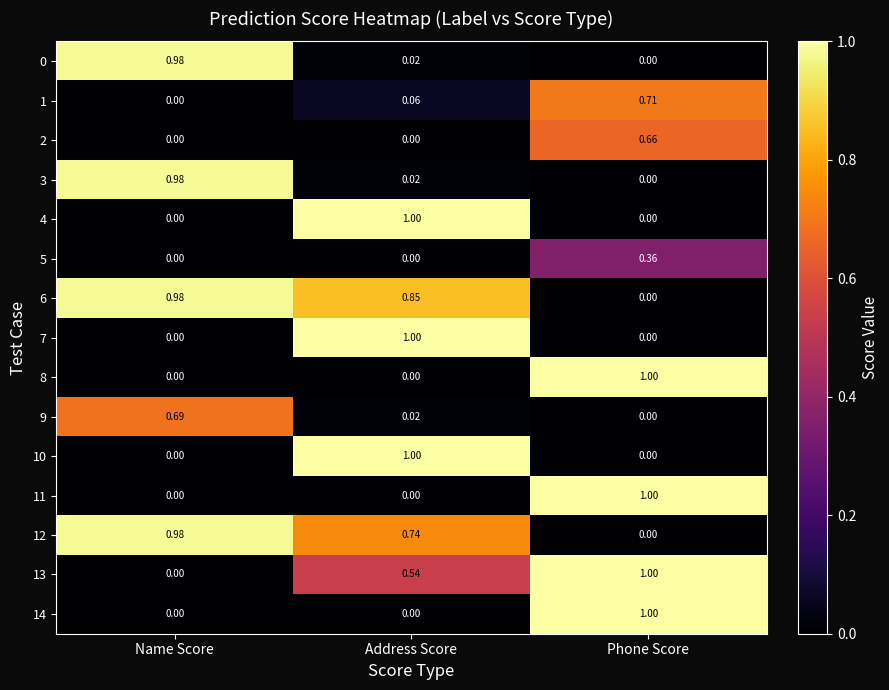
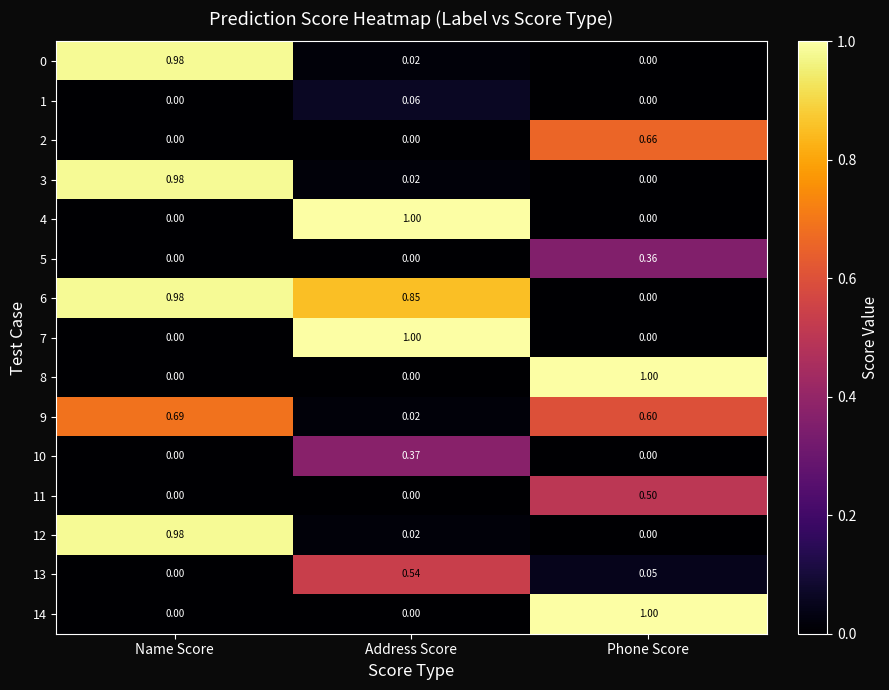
  {
    "0": {
      "Name Score": 0.98,
      "Address Score": 0.02,
      "Phone Score": 0.00
    },
    "1": {
      "Name Score": 0.00,
      "Address Score": 0.06,
-     "Phone Score": 0.71
+     "Phone Score": 0.00
    },
    "2": {
      "Name Score": 0.00,
      "Address Score": 0.00,
      "Phone Score": 0.66
    },
    "3": {
      "Name Score": 0.98,
      "Address Score": 0.02,
      "Phone Score": 0.00
    },
    "4": {
      "Name Score": 0.00,
      "Address Score": 1.00,
      "Phone Score": 0.00
    },
    "5": {
      "Name Score": 0.00,
      "Address Score": 0.00,
      "Phone Score": 0.36
    },
    "6": {
      "Name Score": 0.98,
      "Address Score": 0.85,
      "Phone Score": 0.00
    },
    "7": {
      "Name Score": 0.00,
      "Address Score": 1.00,
      "Phone Score": 0.00
    },
    "8": {
      "Name Score": 0.00,
      "Address Score": 0.00,
      "Phone Score": 1.00
    },
    "9": {
      "Name Score": 0.69,
      "Address Score": 0.02,
-     "Phone Score": 0.00
+     "Phone Score": 0.60
    },
    "10": {
      "Name Score": 0.00,
-     "Address Score": 1.00,
+     "Address Score": 0.37,
      "Phone Score": 0.00
    },
    "11": {
      "Name Score": 0.00,
      "Address Score": 0.00,
-     "Phone Score": 1.00
+     "Phone Score": 0.50
    },
    "12": {
      "Name Score": 0.98,
-     "Address Score": 0.74,
+     "Address Score": 0.02,
      "Phone Score": 0.00
    },
    "13": {
      "Name Score": 0.00,
      "Address Score": 0.54,
-     "Phone Score": 1.00
+     "Phone Score": 0.05
    },
    "14": {
      "Name Score": 0.00,
      "Address Score": 0.00,
      "Phone Score": 1.00
    }
  }
